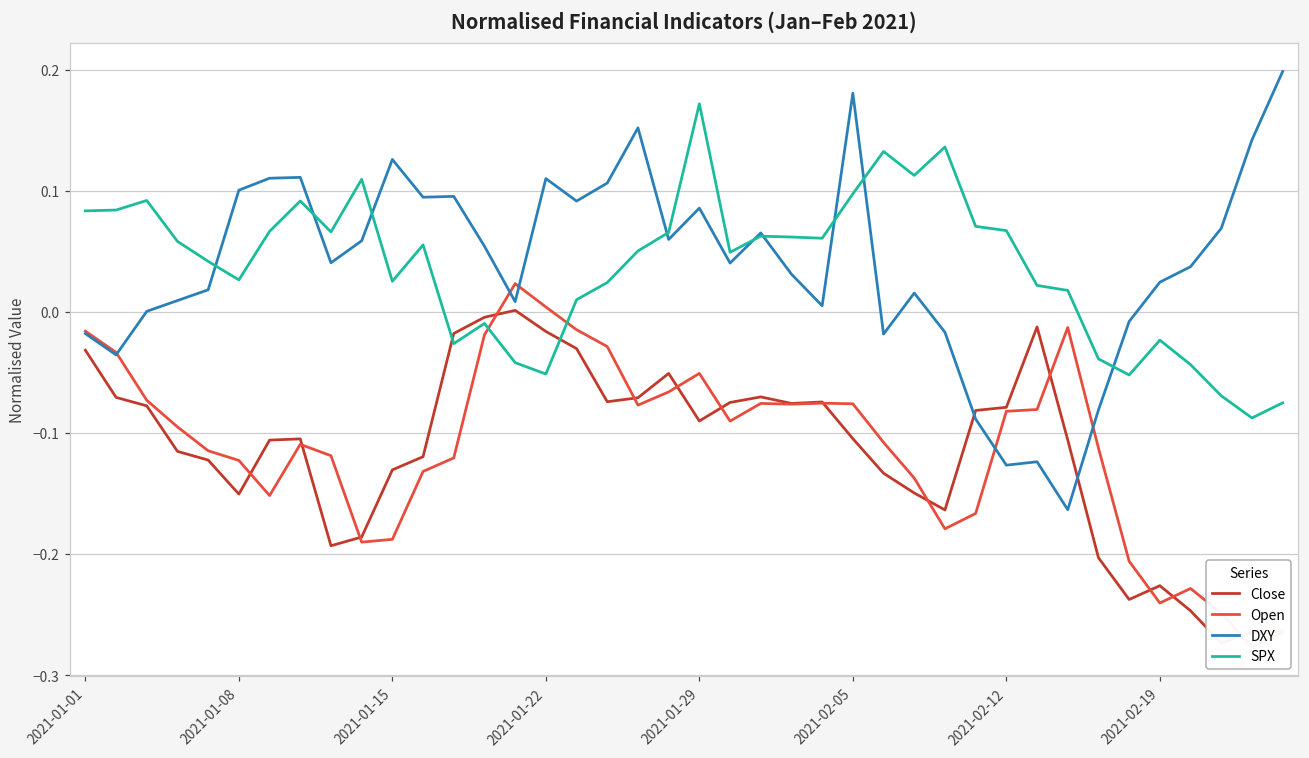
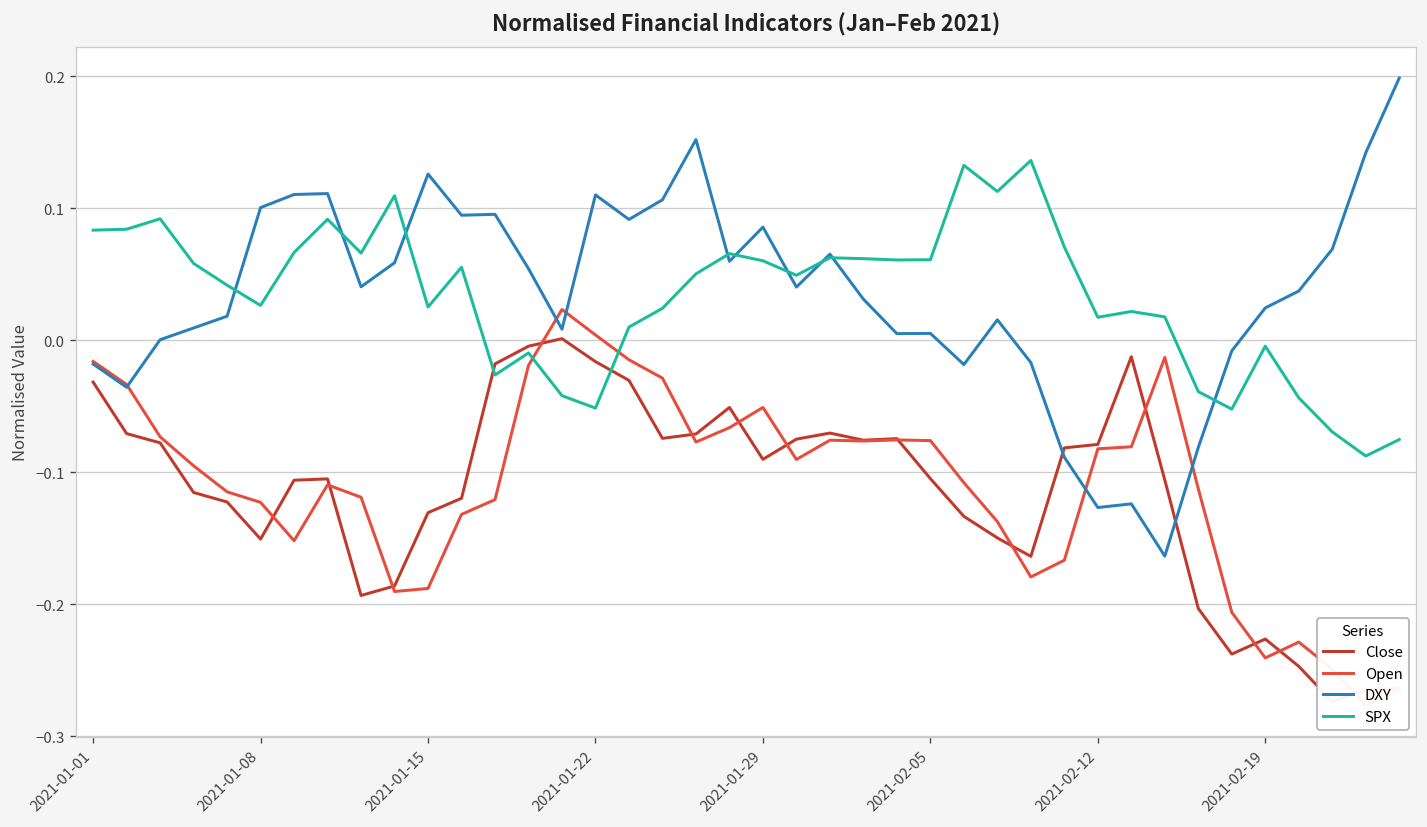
  {
    "DXY": {
      "2021-01-08": 0.101,
      "2021-01-15": 0.126,
      "2021-01-22": 0.110,
      "2021-01-29": 0.086,
-     "2021-02-05": 0.181,
+     "2021-02-05": 0.005,
      "2021-02-12": -0.127,
      "2021-02-19": 0.025
    },
    "SPX": {
      "2021-01-01": 0.084,
      "2021-01-08": 0.027,
      "2021-01-15": 0.025,
      "2021-01-22": -0.051,
-     "2021-01-29": 0.172,
-     "2021-02-05": 0.098,
-     "2021-02-12": 0.067,
-     "2021-02-19": -0.023
+     "2021-01-29": 0.060,
+     "2021-02-05": 0.061,
+     "2021-02-12": 0.018,
+     "2021-02-19": -0.004
    }
  }
